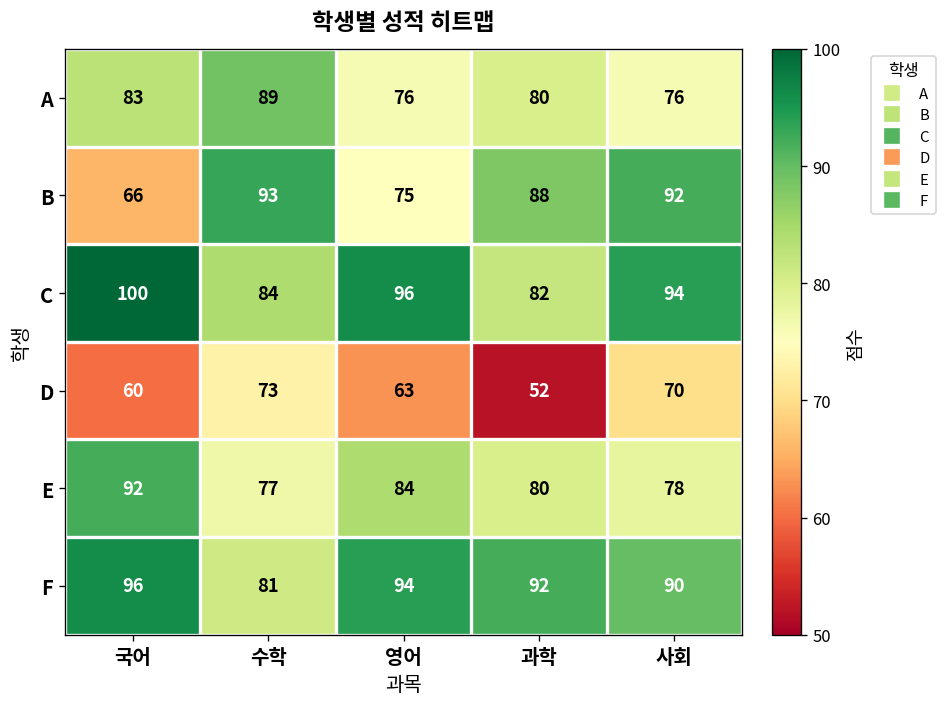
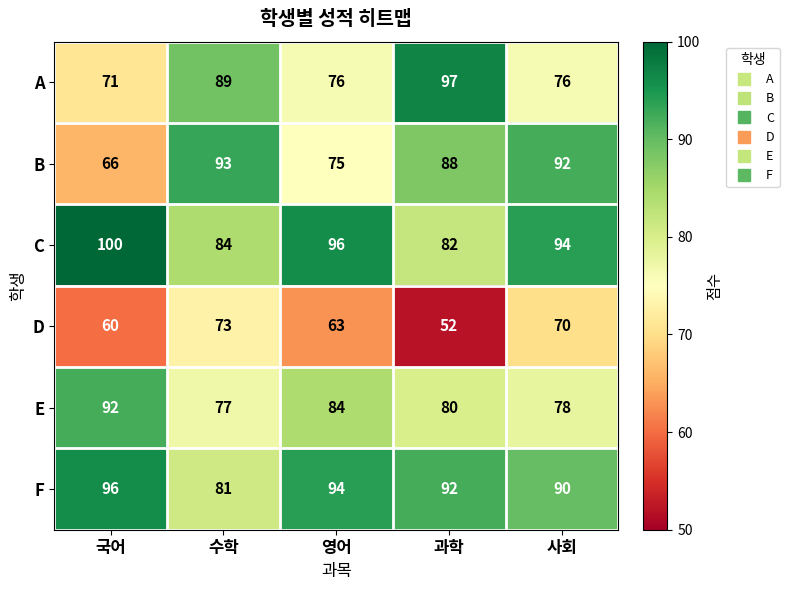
  {
    "A": {
-     "국어": 83,
+     "국어": 71,
      "수학": 89,
      "영어": 76,
-     "과학": 80,
+     "과학": 97,
      "사회": 76
    },
    "B": {
      "국어": 66,
      "수학": 93,
      "영어": 75,
      "과학": 88,
      "사회": 92
    },
    "C": {
      "국어": 100,
      "수학": 84,
      "영어": 96,
      "과학": 82,
      "사회": 94
    },
    "D": {
      "국어": 60,
      "수학": 73,
      "영어": 63,
      "과학": 52,
      "사회": 70
    },
    "E": {
      "국어": 92,
      "수학": 77,
      "영어": 84,
      "과학": 80,
      "사회": 78
    },
    "F": {
      "국어": 96,
      "수학": 81,
      "영어": 94,
      "과학": 92,
      "사회": 90
    }
  }
